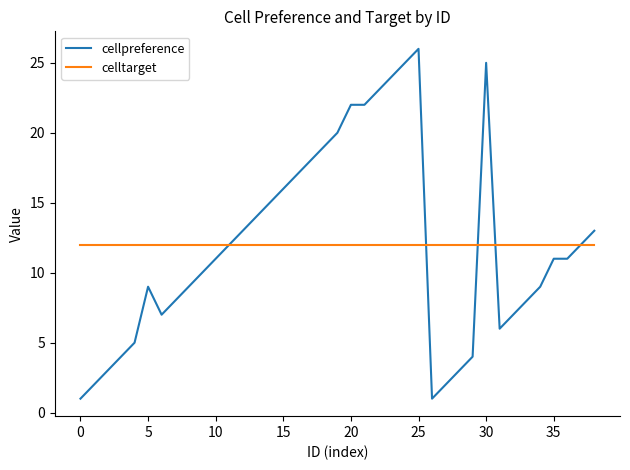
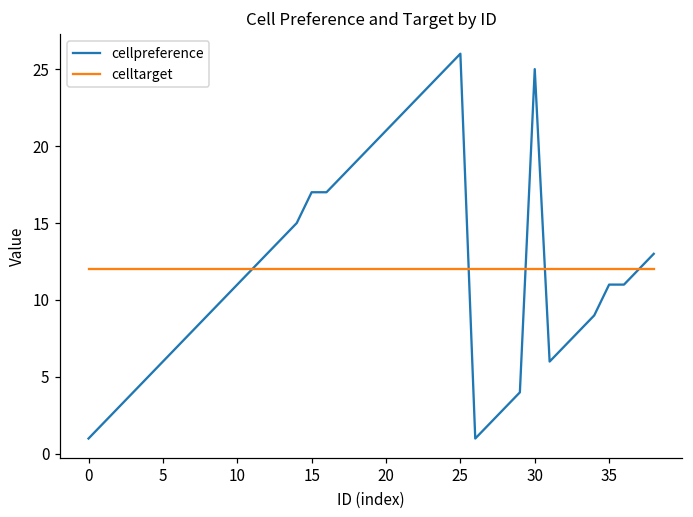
  {
    "cellpreference": {
      "0": 1,
-     "5": 9,
+     "5": 6,
      "10": 11,
-     "15": 16,
-     "20": 22,
+     "15": 17,
+     "20": 21,
      "25": 26,
      "30": 25,
      "35": 11
    },
    "celltarget": {
      "0": 12,
      "5": 12,
      "10": 12,
      "15": 12,
      "20": 12,
      "25": 12,
      "30": 12,
      "35": 12
    }
  }
